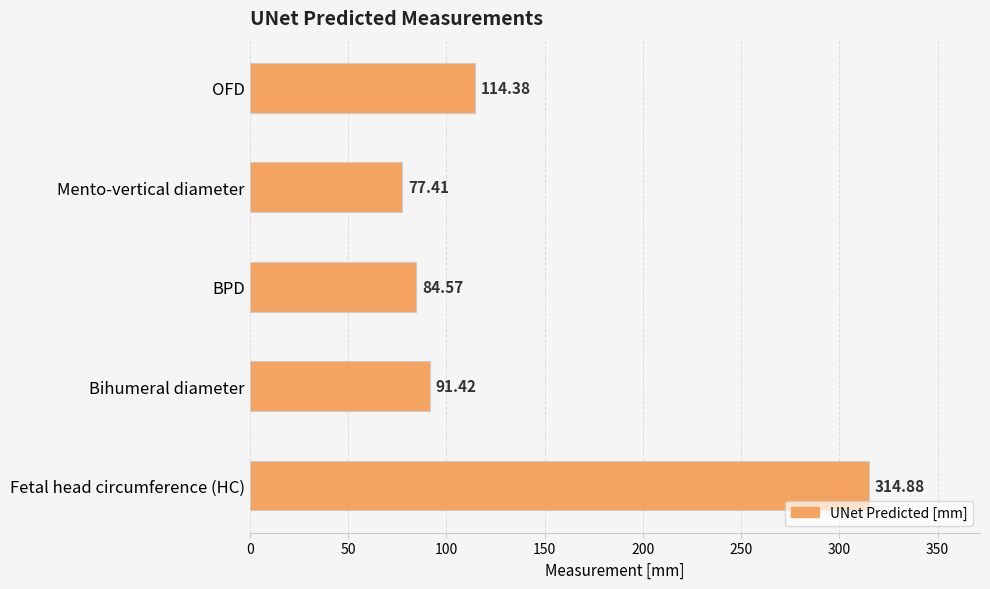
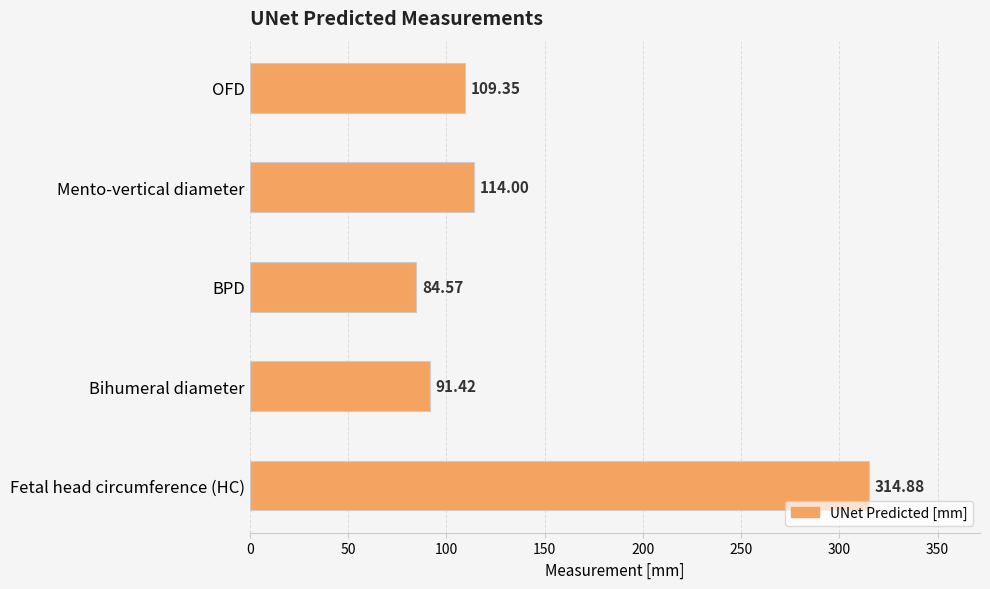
  {
-   "OFD": 114.38,
-   "Mento-vertical diameter": 77.41,
+   "OFD": 109.35,
+   "Mento-vertical diameter": 114.00,
    "BPD": 84.57,
    "Bihumeral diameter": 91.42,
    "Fetal head circumference (HC)": 314.88
  }
